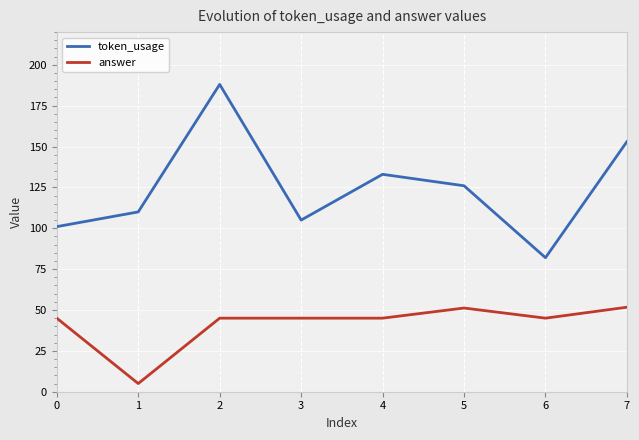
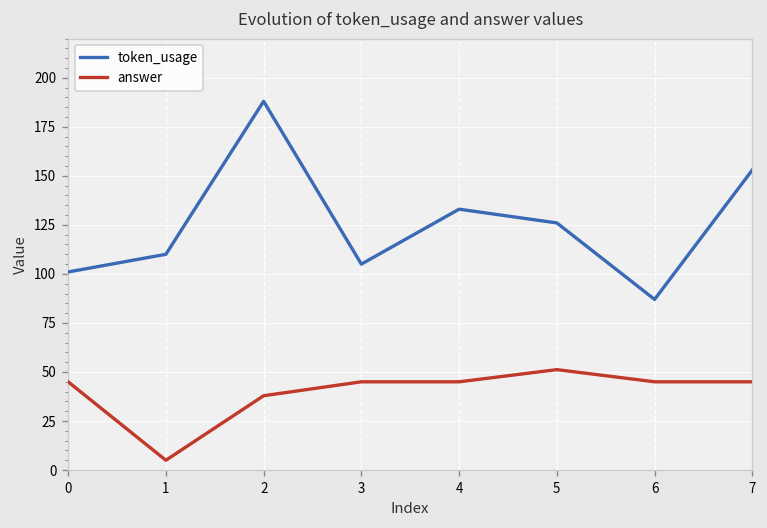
  {
    "token_usage": {
      "0": 101,
      "1": 110,
      "2": 188,
      "3": 105,
      "4": 133,
      "5": 126,
-     "6": 82,
+     "6": 87,
      "7": 153
    },
    "answer": {
      "0": 45,
      "1": 5,
-     "2": 45,
+     "2": 38,
      "3": 45,
      "4": 45,
      "5": 51,
      "6": 45,
-     "7": 52
+     "7": 45
    }
  }
